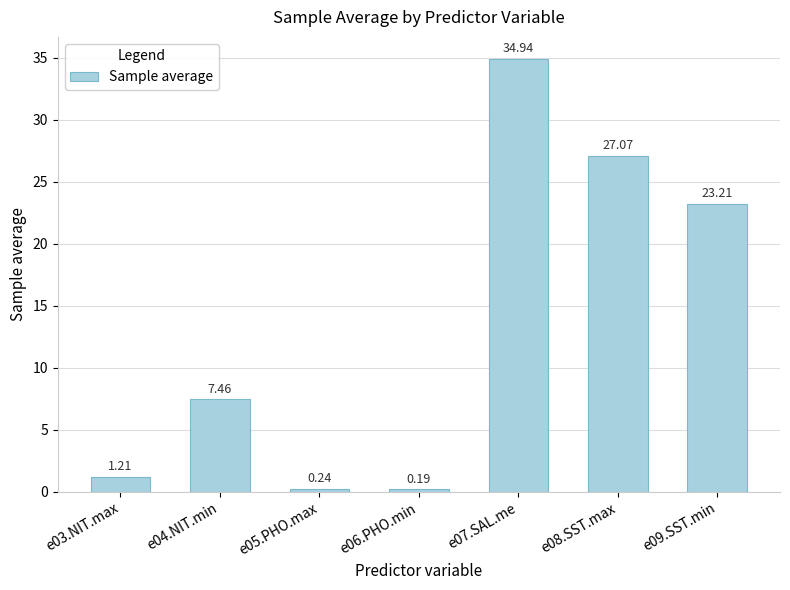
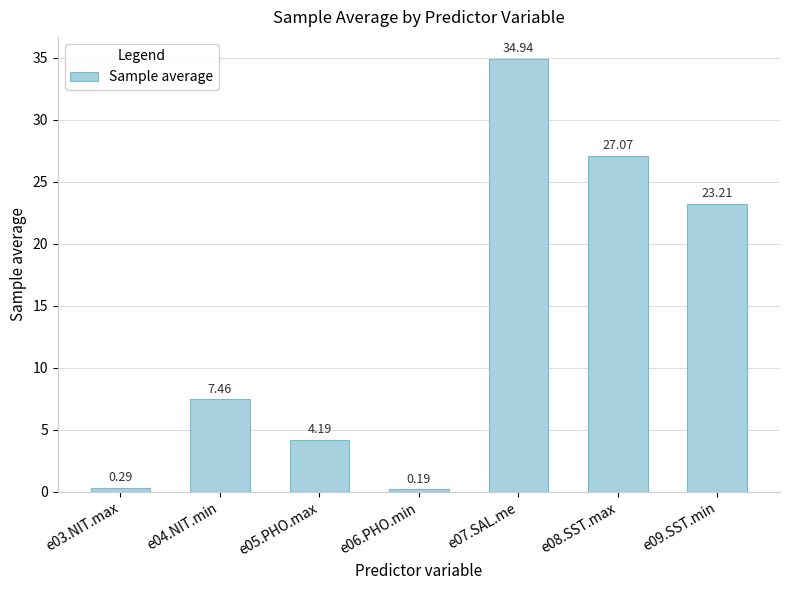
  {
-   "e03.NIT.max": 1.21,
+   "e03.NIT.max": 0.29,
    "e04.NIT.min": 7.46,
-   "e05.PHO.max": 0.24,
+   "e05.PHO.max": 4.19,
    "e06.PHO.min": 0.19,
    "e07.SAL.me": 34.94,
    "e08.SST.max": 27.07,
    "e09.SST.min": 23.21
  }
